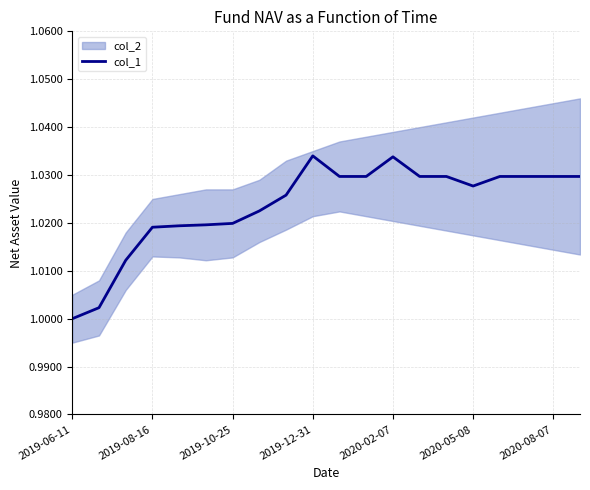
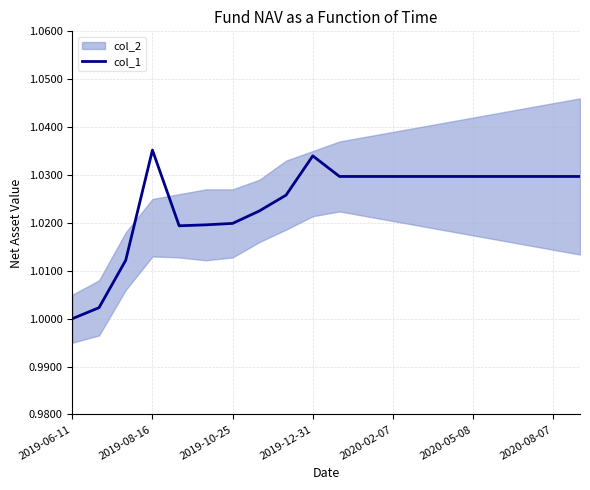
  {
    "col_1": {
      "2019-06-11": 1.000,
-     "2019-08-16": 1.019,
+     "2019-08-16": 1.035,
      "2019-10-25": 1.020,
      "2019-12-31": 1.034,
-     "2020-02-07": 1.034,
-     "2020-05-08": 1.028,
+     "2020-02-07": 1.030,
+     "2020-05-08": 1.030,
      "2020-08-07": 1.030
    }
  }
